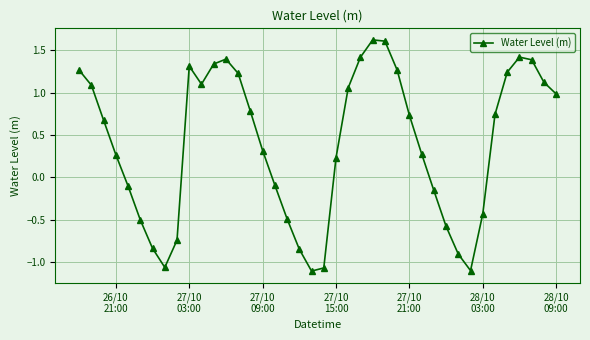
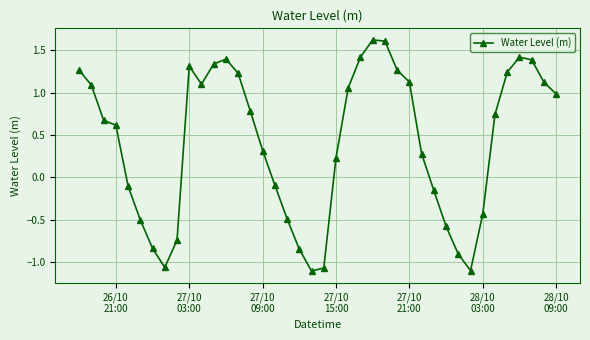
  {
-   "26/10 21:00": 0.3,
+   "26/10 21:00": 0.6,
    "27/10 03:00": 1.3,
    "27/10 09:00": 0.3,
    "27/10 15:00": 0.2,
-   "27/10 21:00": 0.7,
+   "27/10 21:00": 1.1,
    "28/10 03:00": -0.4,
    "28/10 09:00": 1.0
  }
